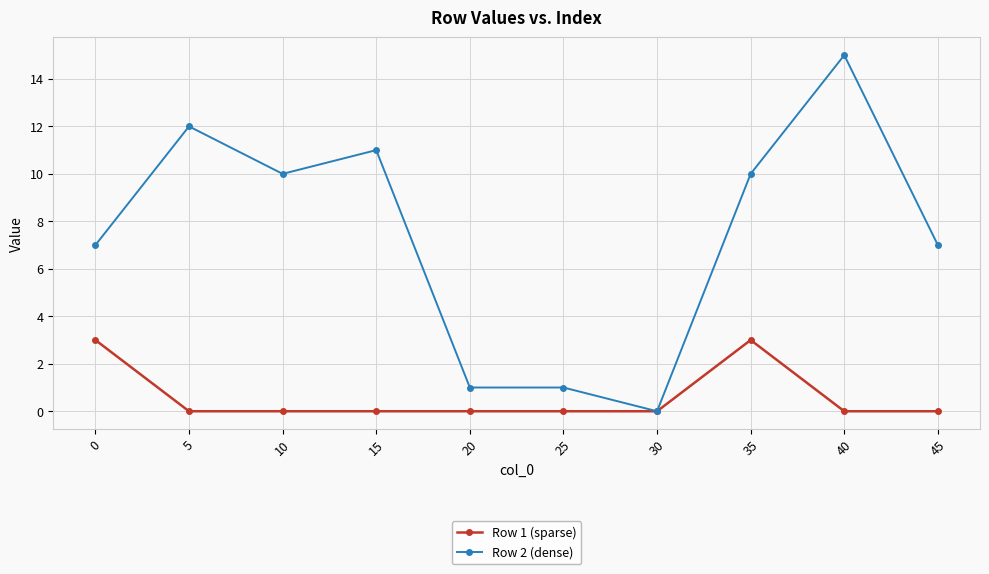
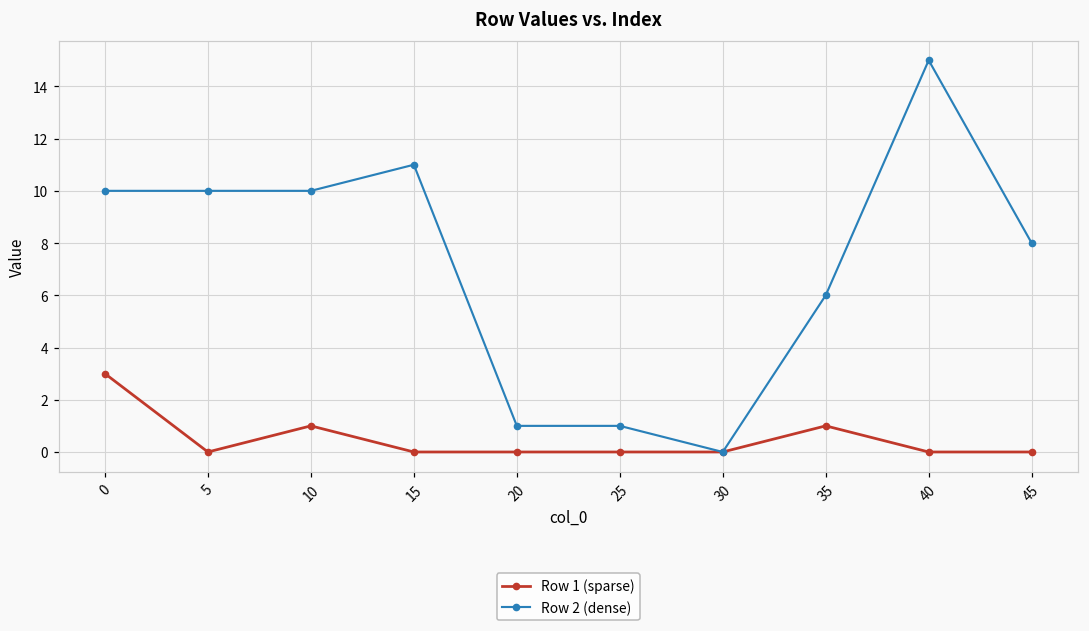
  {
    "Row 1 (sparse)": {
      "0": 3,
      "5": 0,
-     "10": 0,
+     "10": 1,
      "15": 0,
      "20": 0,
      "25": 0,
-     "35": 3,
+     "35": 1,
      "40": 0,
      "45": 0
    },
    "Row 2 (dense)": {
-     "0": 7,
-     "5": 12,
+     "0": 10,
+     "5": 10,
      "10": 10,
      "15": 11,
      "20": 1,
      "25": 1,
-     "35": 10,
+     "35": 6,
      "40": 15,
-     "45": 7
+     "45": 8
    }
  }
